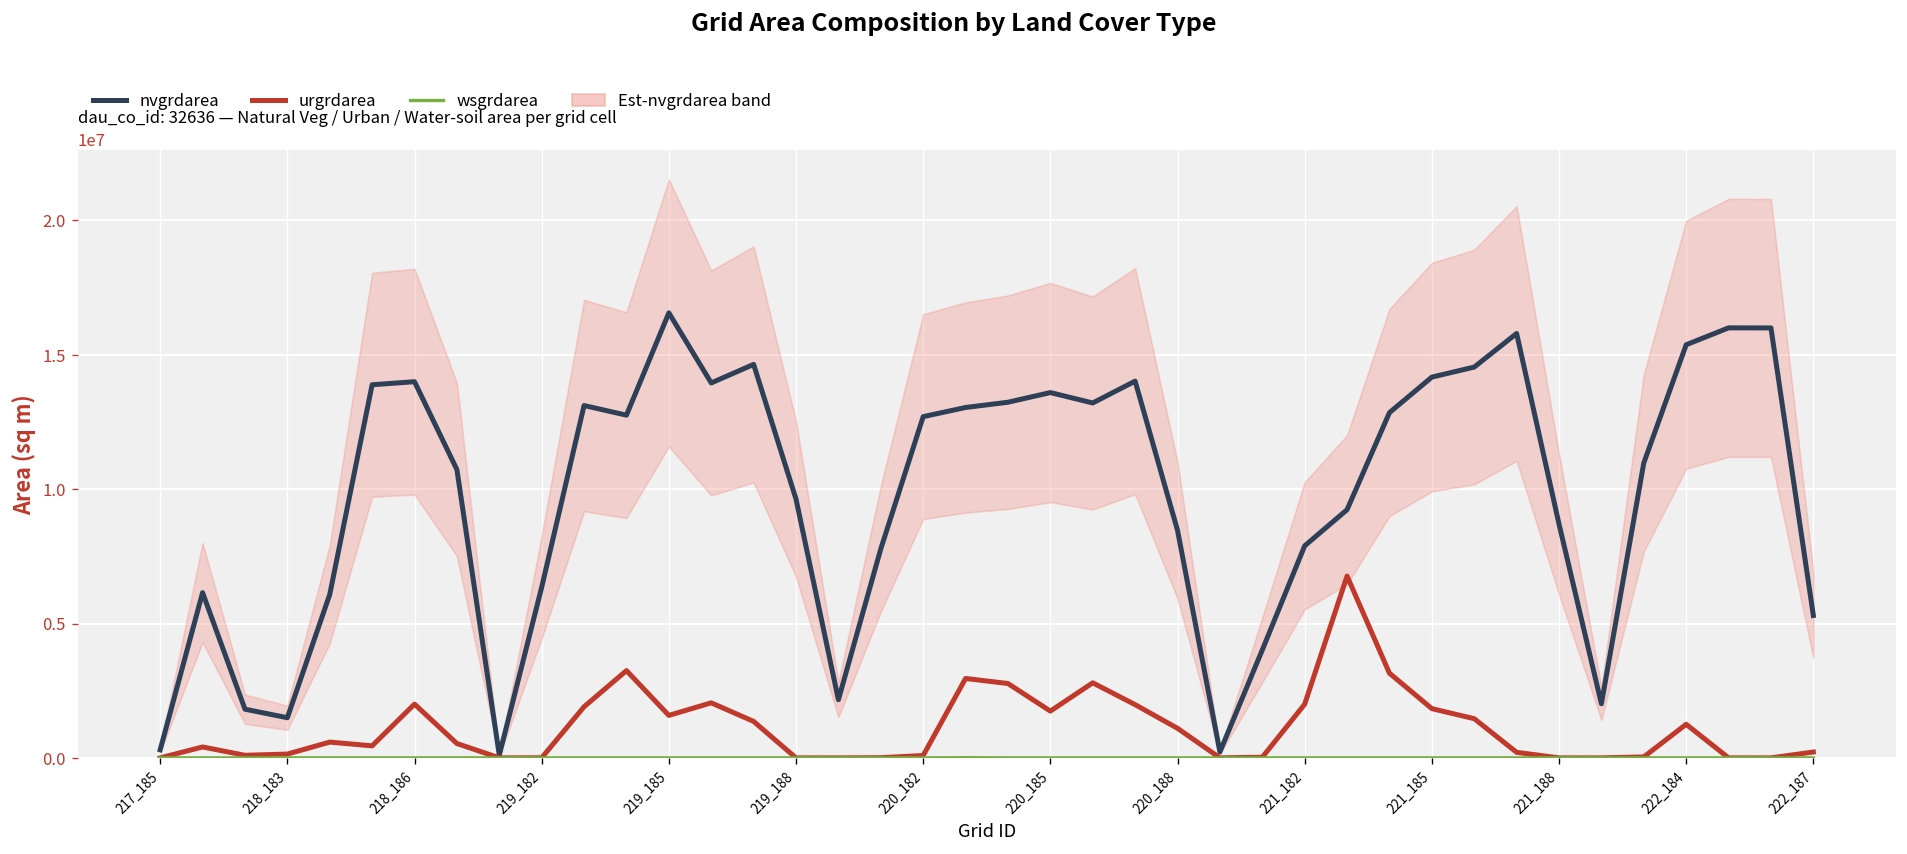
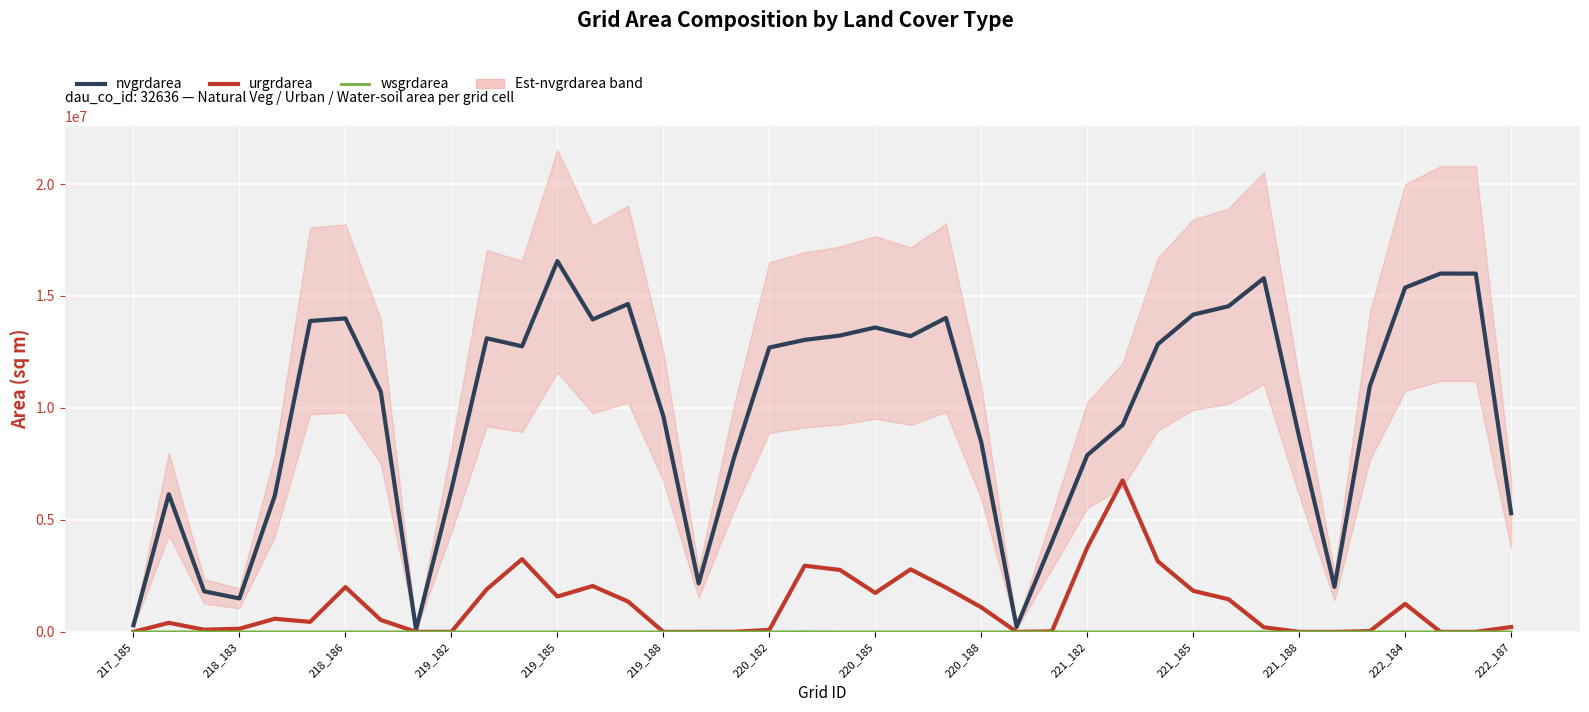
  {
    "nvgrdarea": {
      "218_183": 1500000,
      "218_186": 14000000,
      "219_182": 6300000,
      "219_185": 16600000,
      "219_188": 9600000,
      "220_182": 12700000,
      "220_185": 13600000,
      "220_188": 8500000,
      "221_182": 7900000,
      "221_185": 14200000,
      "221_188": 8700000,
      "222_184": 15400000,
      "222_187": 5300000
    },
    "urgrdarea": {
      "218_183": 100000,
      "218_186": 2000000,
      "219_185": 1600000,
      "220_185": 1700000,
      "220_188": 1100000,
-     "221_182": 2000000,
+     "221_182": 3800000,
      "221_185": 1800000,
      "222_184": 1200000,
      "222_187": 200000
    },
    "wsgrdarea": {
      "218_183": 0,
      "218_186": 0,
      "219_185": 0,
      "220_185": 0,
      "220_188": 0,
      "221_182": 0,
      "221_185": 0,
      "222_184": 0,
      "222_187": 0
    }
  }
